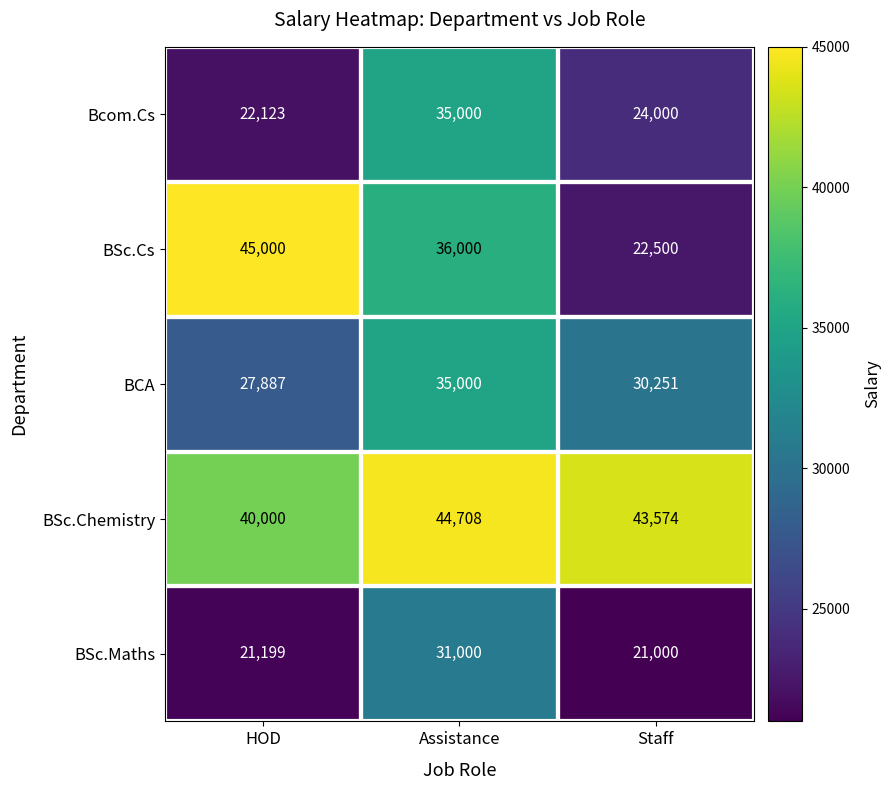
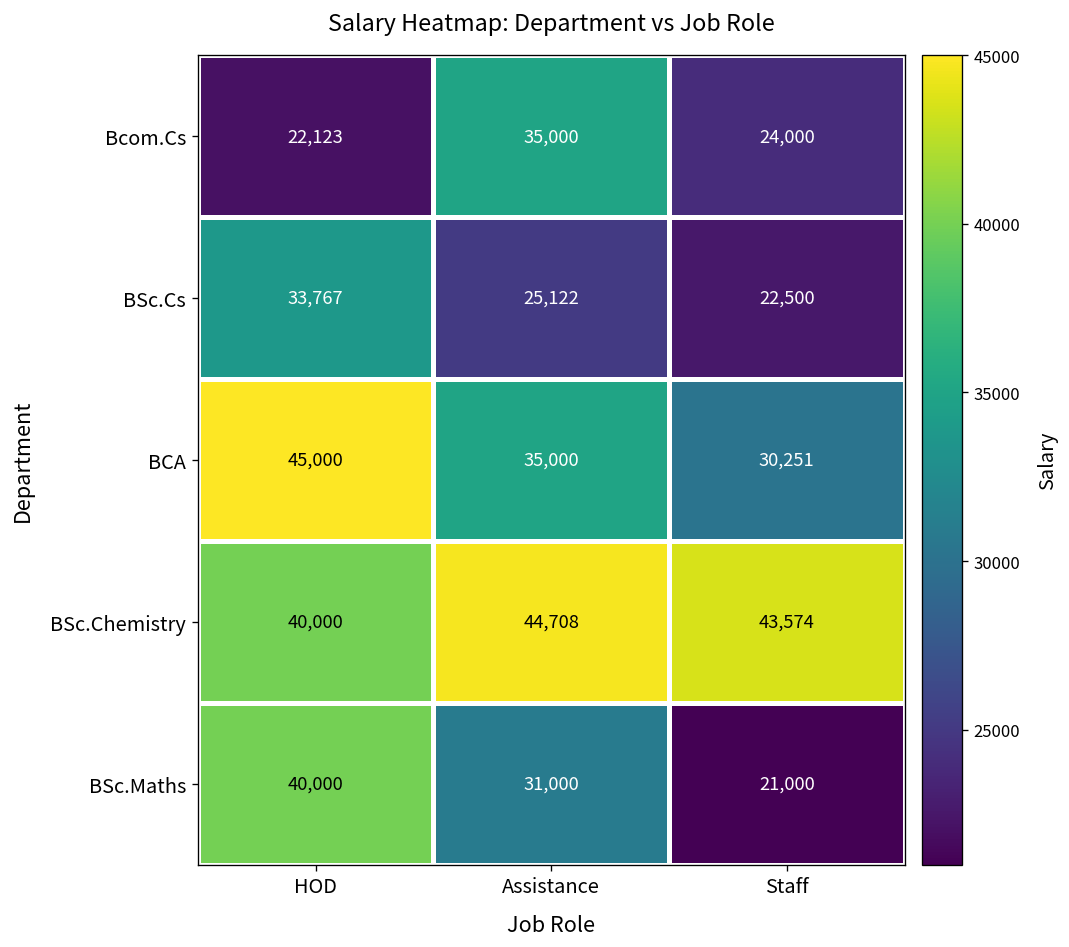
  {
    "Bcom.Cs": {
      "HOD": "22,123",
      "Assistance": "35,000",
      "Staff": "24,000"
    },
    "BSc.Cs": {
-     "HOD": "45,000",
-     "Assistance": "36,000",
+     "HOD": "33,767",
+     "Assistance": "25,122",
      "Staff": "22,500"
    },
    "BCA": {
-     "HOD": "27,887",
+     "HOD": "45,000",
      "Assistance": "35,000",
      "Staff": "30,251"
    },
    "BSc.Chemistry": {
      "HOD": "40,000",
      "Assistance": "44,708",
      "Staff": "43,574"
    },
    "BSc.Maths": {
-     "HOD": "21,199",
+     "HOD": "40,000",
      "Assistance": "31,000",
      "Staff": "21,000"
    }
  }
